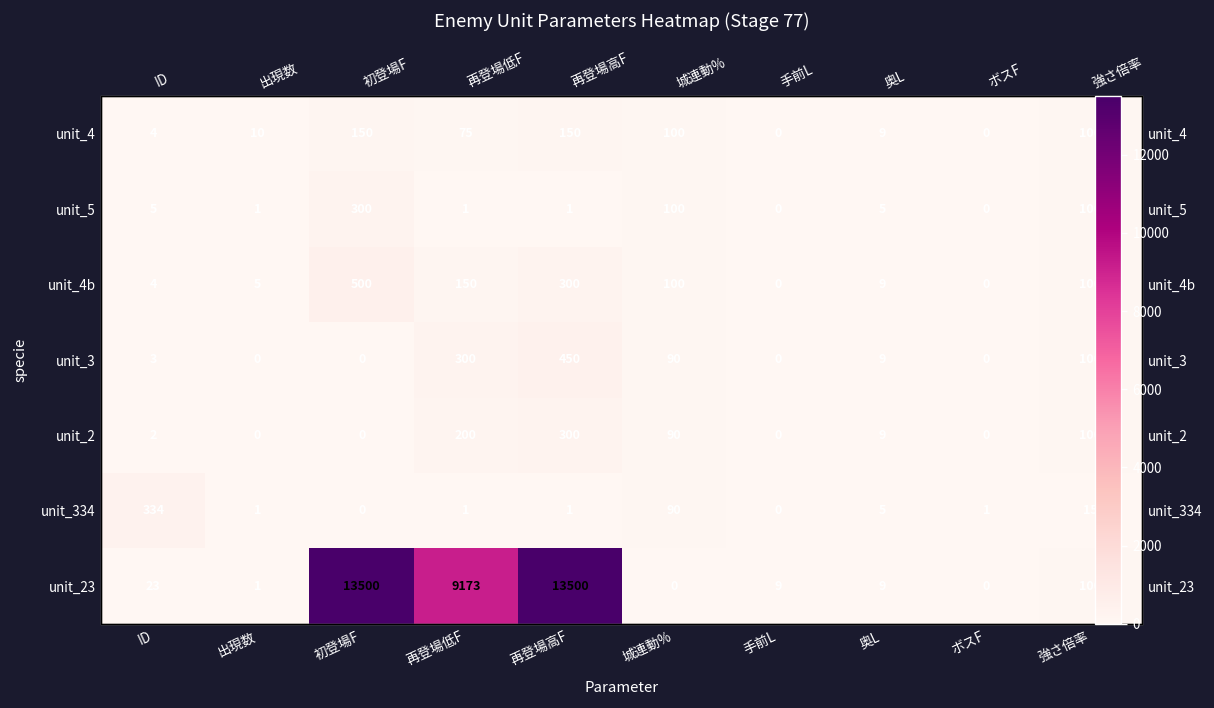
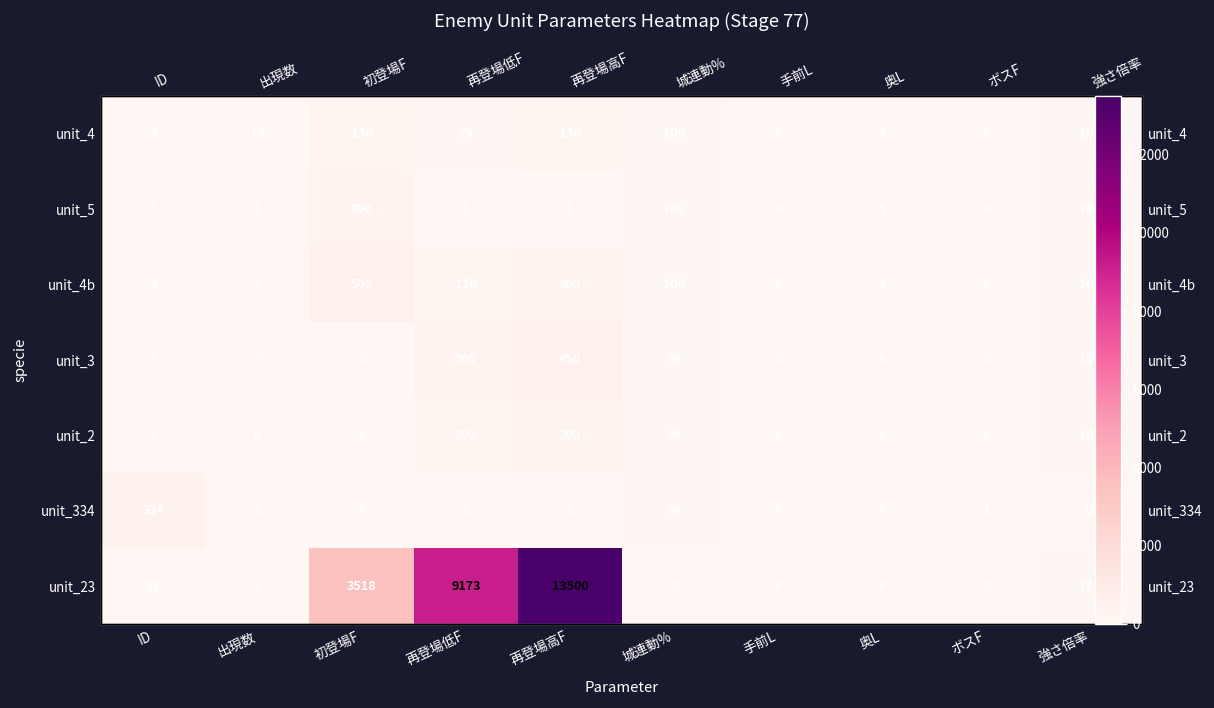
  {
    "unit_23": {
-     "初登場F": 13500,
+     "初登場F": 3518,
      "再登場低F": 9173,
      "再登場高F": 13500
    }
  }
